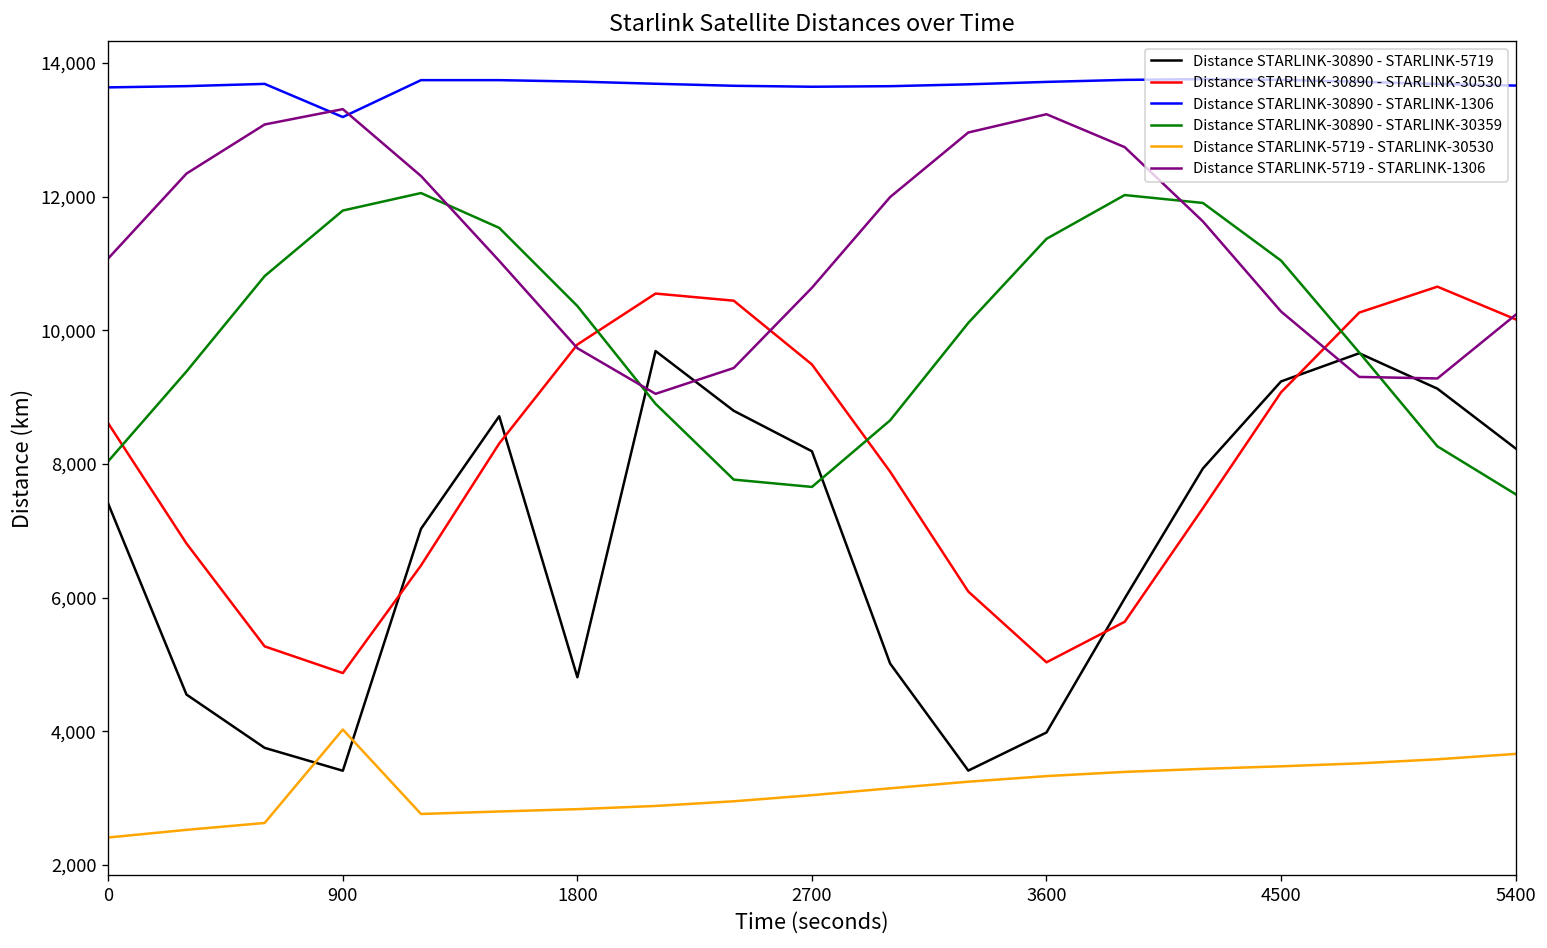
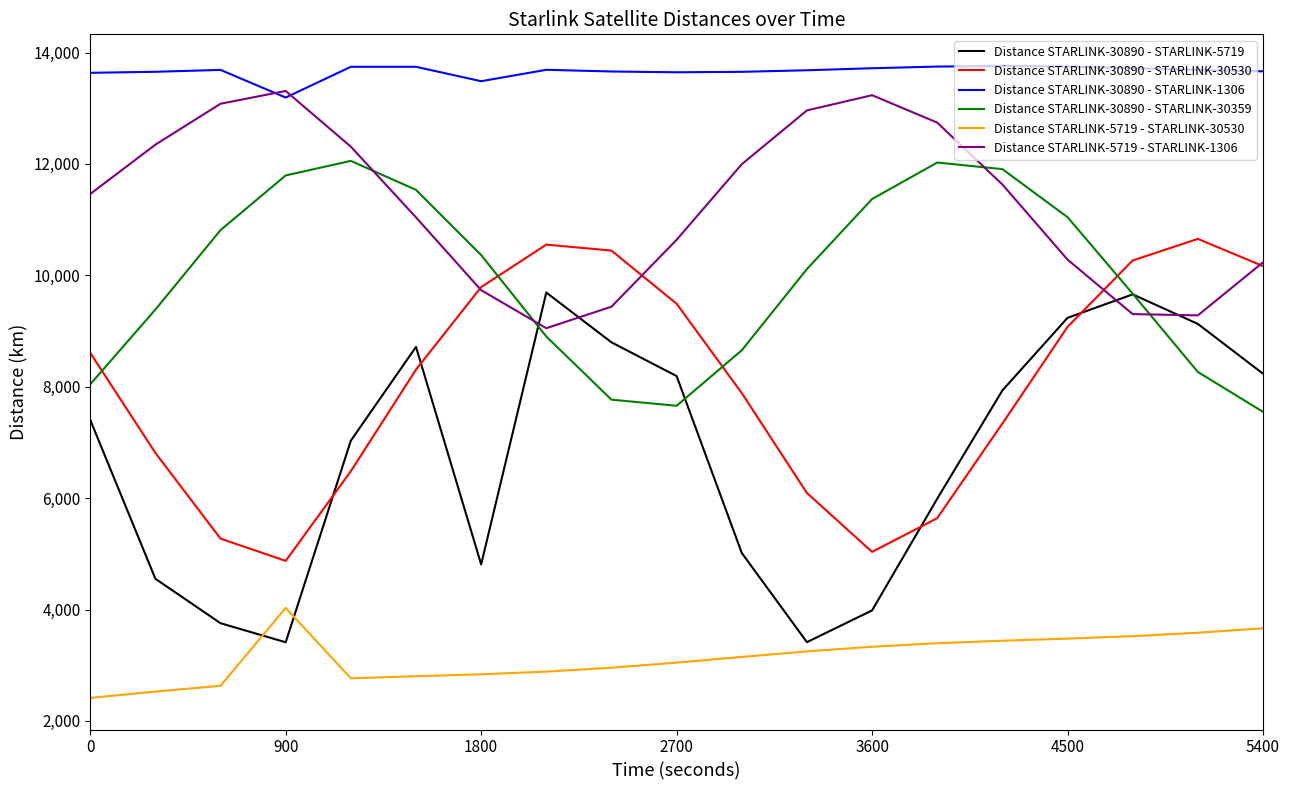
  {
    "Distance STARLINK-30890 - STARLINK-5719": {
      "0": "7,400",
      "900": "3,400",
      "1800": "4,800",
      "2700": "8,200",
      "3600": "4,000",
      "4500": "9,200",
      "5400": "8,200"
    },
    "Distance STARLINK-30890 - STARLINK-30530": {
      "0": "8,600",
      "900": "4,900",
      "1800": "9,800",
      "2700": "9,500",
      "3600": "5,000",
      "4500": "9,100",
      "5400": "10,200"
    },
    "Distance STARLINK-30890 - STARLINK-1306": {
      "0": "13,600",
      "900": "13,200",
-     "1800": "13,700",
+     "1800": "13,500",
      "2700": "13,600",
      "3600": "13,700",
      "5400": "13,700"
    },
    "Distance STARLINK-30890 - STARLINK-30359": {
      "0": "8,000",
      "900": "11,800",
      "1800": "10,400",
      "2700": "7,700",
      "3600": "11,400",
      "4500": "11,000",
      "5400": "7,500"
    },
    "Distance STARLINK-5719 - STARLINK-30530": {
      "0": "2,400",
      "900": "4,000",
      "1800": "2,800",
      "2700": "3,000",
      "3600": "3,300",
      "4500": "3,500",
      "5400": "3,700"
    },
    "Distance STARLINK-5719 - STARLINK-1306": {
-     "0": "11,100",
+     "0": "11,500",
      "900": "13,300",
      "1800": "9,700",
      "2700": "10,600",
      "3600": "13,200",
      "4500": "10,300",
      "5400": "10,200"
    }
  }
